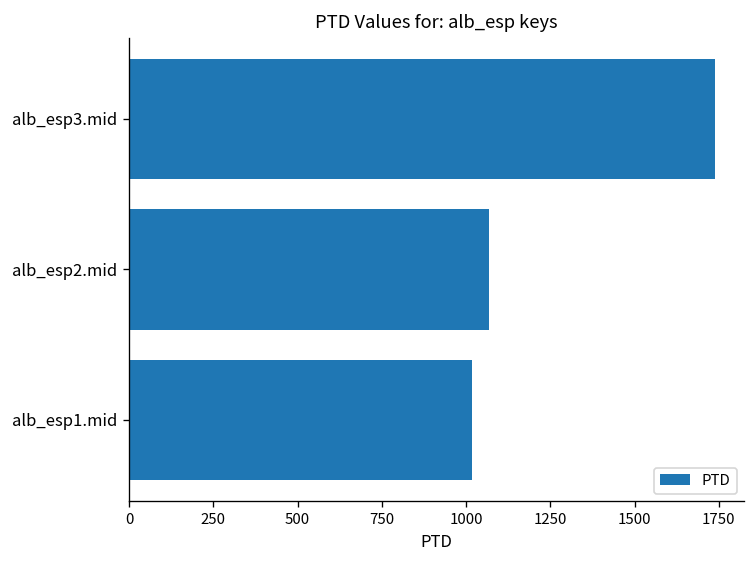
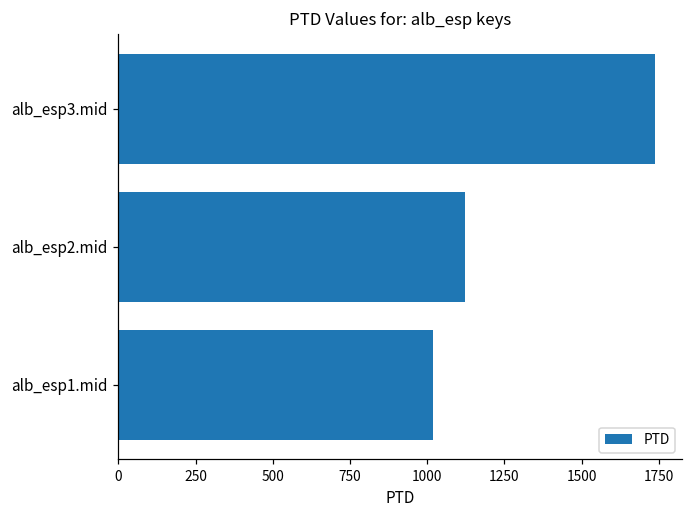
  {
    "alb_esp3.mid": 1740,
-   "alb_esp2.mid": 1070,
+   "alb_esp2.mid": 1120,
    "alb_esp1.mid": 1020
  }
